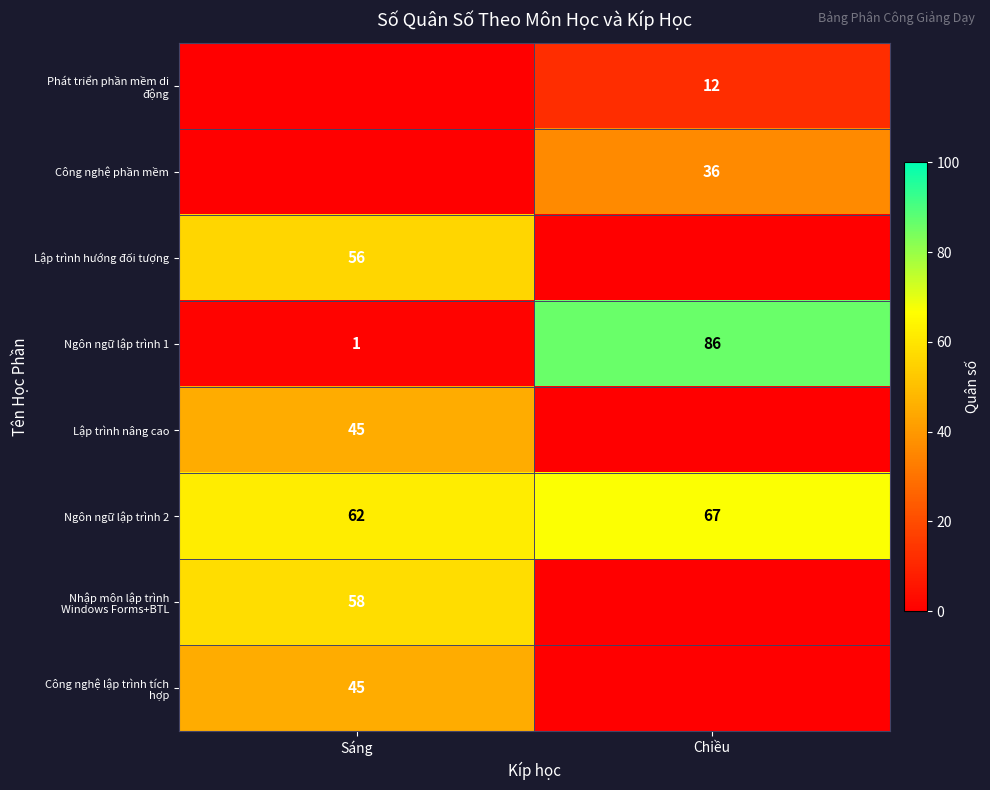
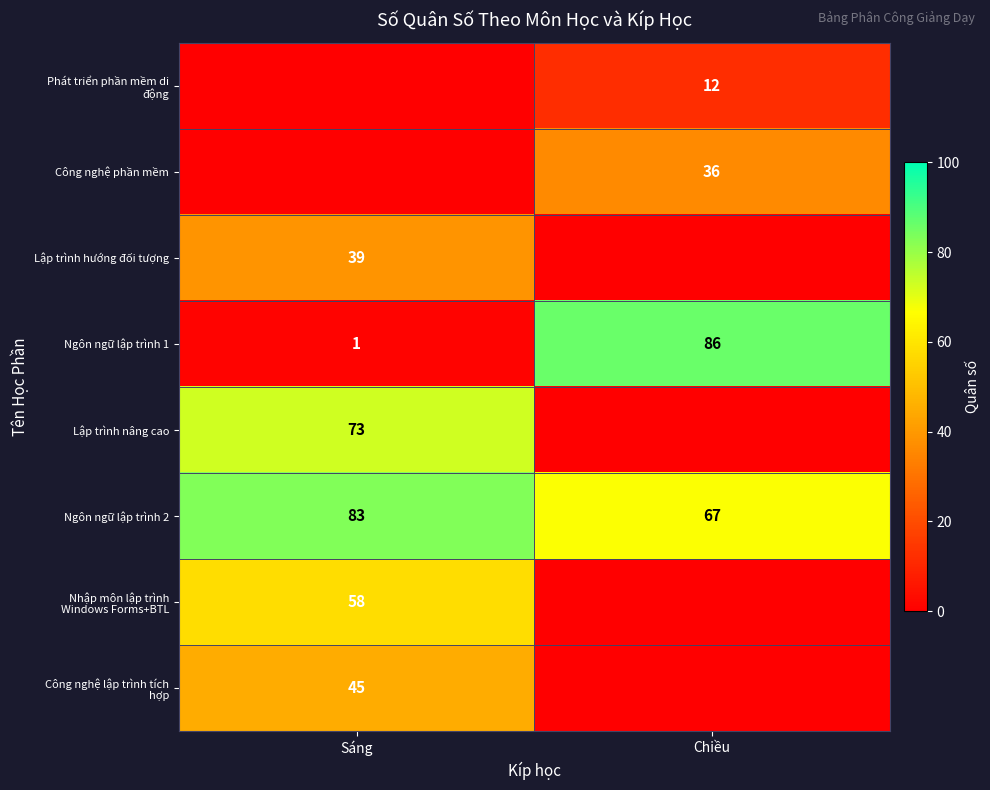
  {
    "Phát triển phần mềm di động": {
      "Chiều": 12
    },
    "Công nghệ phần mềm": {
      "Chiều": 36
    },
    "Lập trình hướng đối tượng": {
-     "Sáng": 56
+     "Sáng": 39
    },
    "Ngôn ngữ lập trình 1": {
      "Sáng": 1,
      "Chiều": 86
    },
    "Lập trình nâng cao": {
-     "Sáng": 45
+     "Sáng": 73
    },
    "Ngôn ngữ lập trình 2": {
-     "Sáng": 62,
+     "Sáng": 83,
      "Chiều": 67
    },
    "Nhập môn lập trình Windows Forms+BTL": {
      "Sáng": 58
    },
    "Công nghệ lập trình tích hợp": {
      "Sáng": 45
    }
  }
